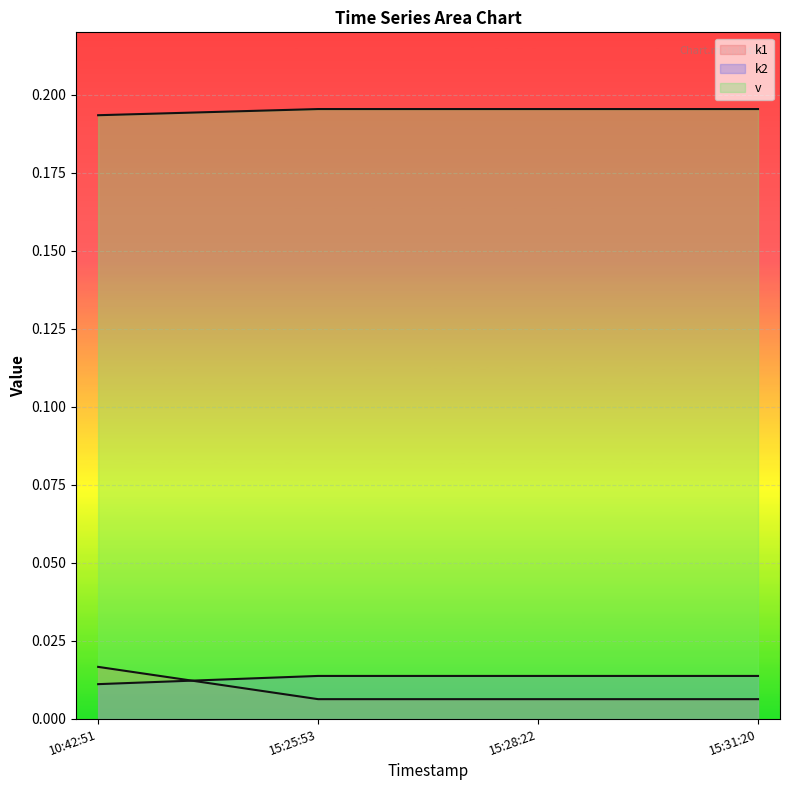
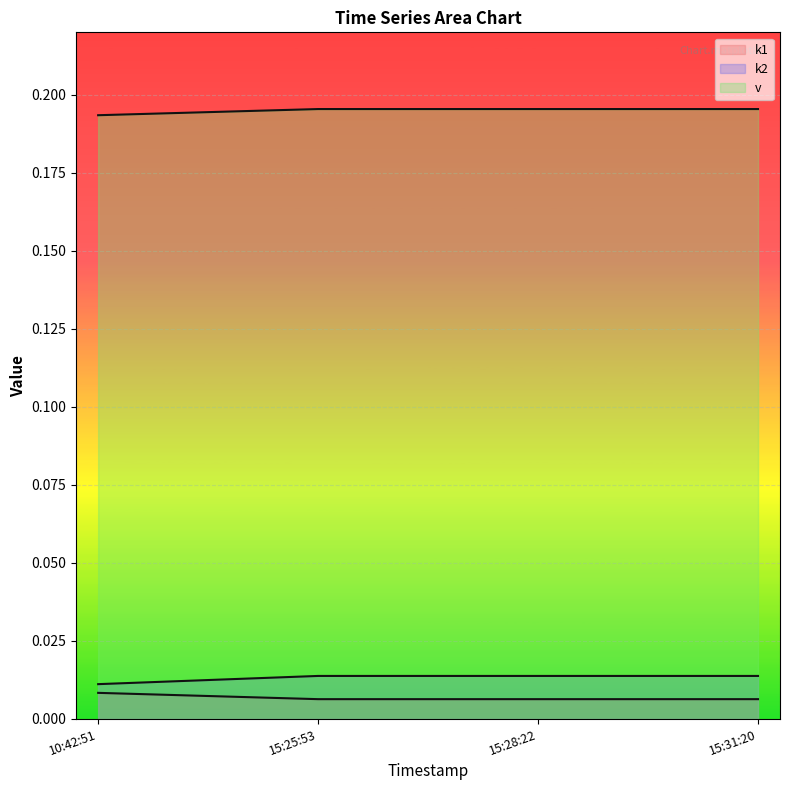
  {
    "k1": {
-     "10:42:51": 0.017,
+     "10:42:51": 0.008,
      "15:25:53": 0.006,
      "15:28:22": 0.006,
      "15:31:20": 0.006
    },
    "k2": {
      "10:42:51": 0.011,
      "15:25:53": 0.014,
      "15:28:22": 0.014,
      "15:31:20": 0.014
    },
    "v": {
      "10:42:51": 0.193,
      "15:25:53": 0.195,
      "15:28:22": 0.195,
      "15:31:20": 0.195
    }
  }
